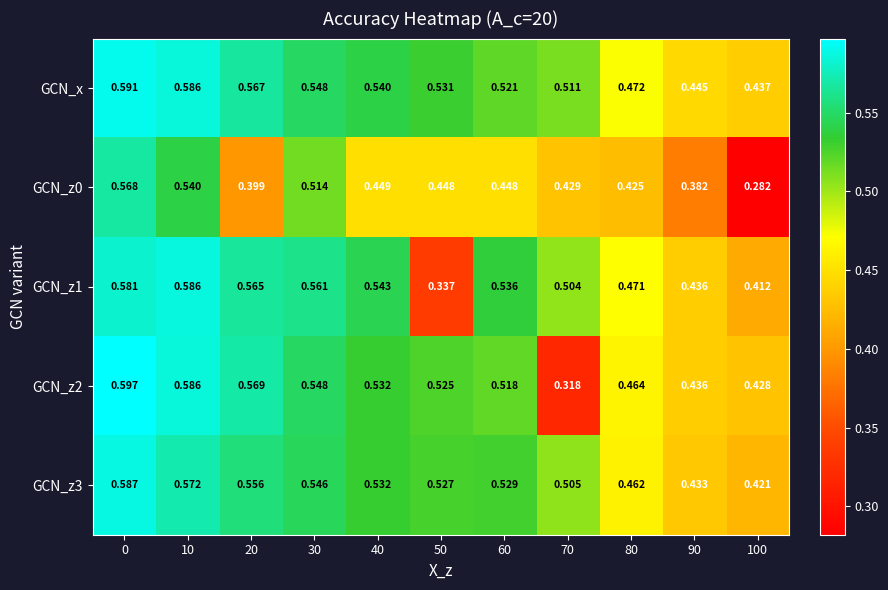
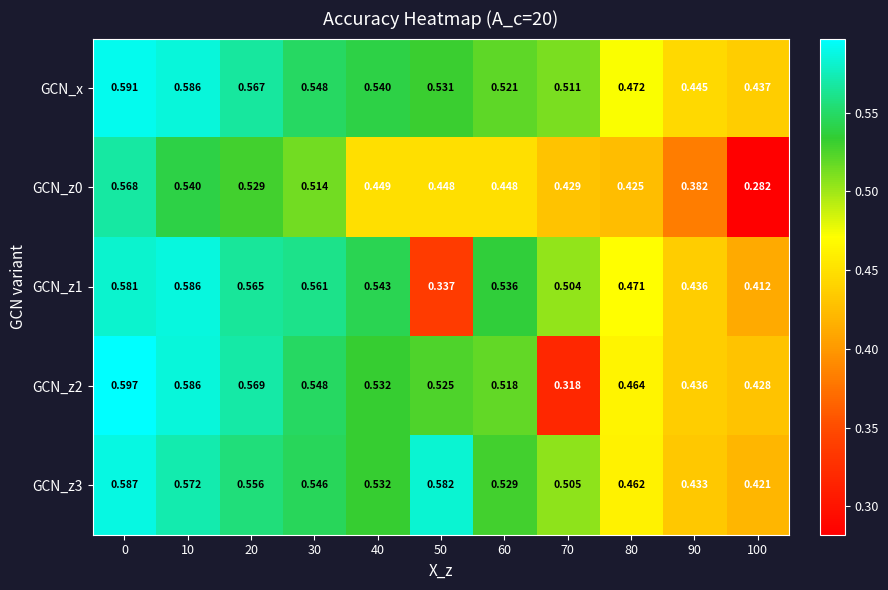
  {
    "GCN_x": {
      "0": 0.591,
      "10": 0.586,
      "20": 0.567,
      "30": 0.548,
      "40": 0.540,
      "50": 0.531,
      "60": 0.521,
      "70": 0.511,
      "80": 0.472,
      "90": 0.445,
      "100": 0.437
    },
    "GCN_z0": {
      "0": 0.568,
      "10": 0.540,
-     "20": 0.399,
+     "20": 0.529,
      "30": 0.514,
      "40": 0.449,
      "50": 0.448,
      "60": 0.448,
      "70": 0.429,
      "80": 0.425,
      "90": 0.382,
      "100": 0.282
    },
    "GCN_z1": {
      "0": 0.581,
      "10": 0.586,
      "20": 0.565,
      "30": 0.561,
      "40": 0.543,
      "50": 0.337,
      "60": 0.536,
      "70": 0.504,
      "80": 0.471,
      "90": 0.436,
      "100": 0.412
    },
    "GCN_z2": {
      "0": 0.597,
      "10": 0.586,
      "20": 0.569,
      "30": 0.548,
      "40": 0.532,
      "50": 0.525,
      "60": 0.518,
      "70": 0.318,
      "80": 0.464,
      "90": 0.436,
      "100": 0.428
    },
    "GCN_z3": {
      "0": 0.587,
      "10": 0.572,
      "20": 0.556,
      "30": 0.546,
      "40": 0.532,
-     "50": 0.527,
+     "50": 0.582,
      "60": 0.529,
      "70": 0.505,
      "80": 0.462,
      "90": 0.433,
      "100": 0.421
    }
  }
